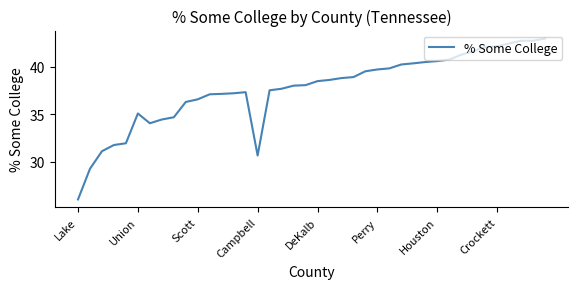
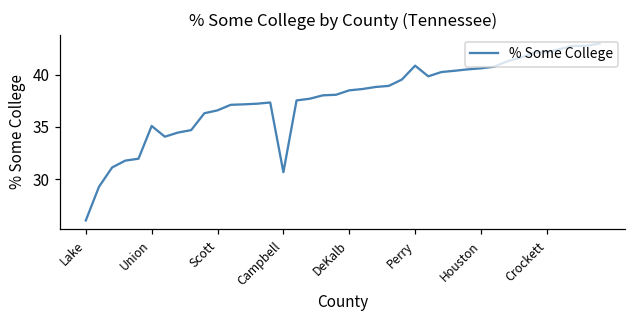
  {
    "Lake": 26,
    "Union": 35,
    "Scott": 37,
    "Campbell": 31,
    "DeKalb": 38,
-   "Perry": 40,
+   "Perry": 41,
    "Houston": 41
  }
